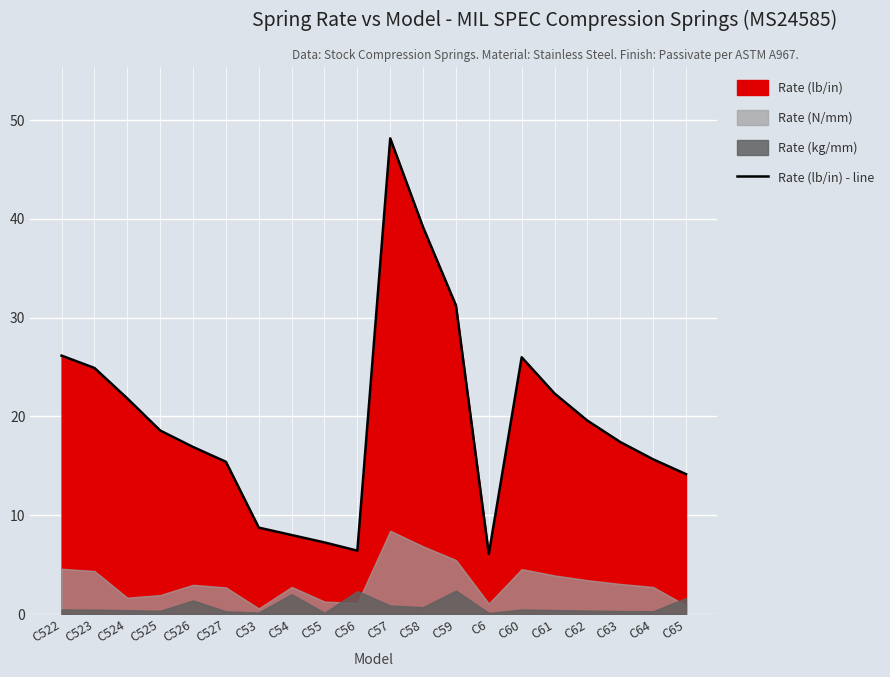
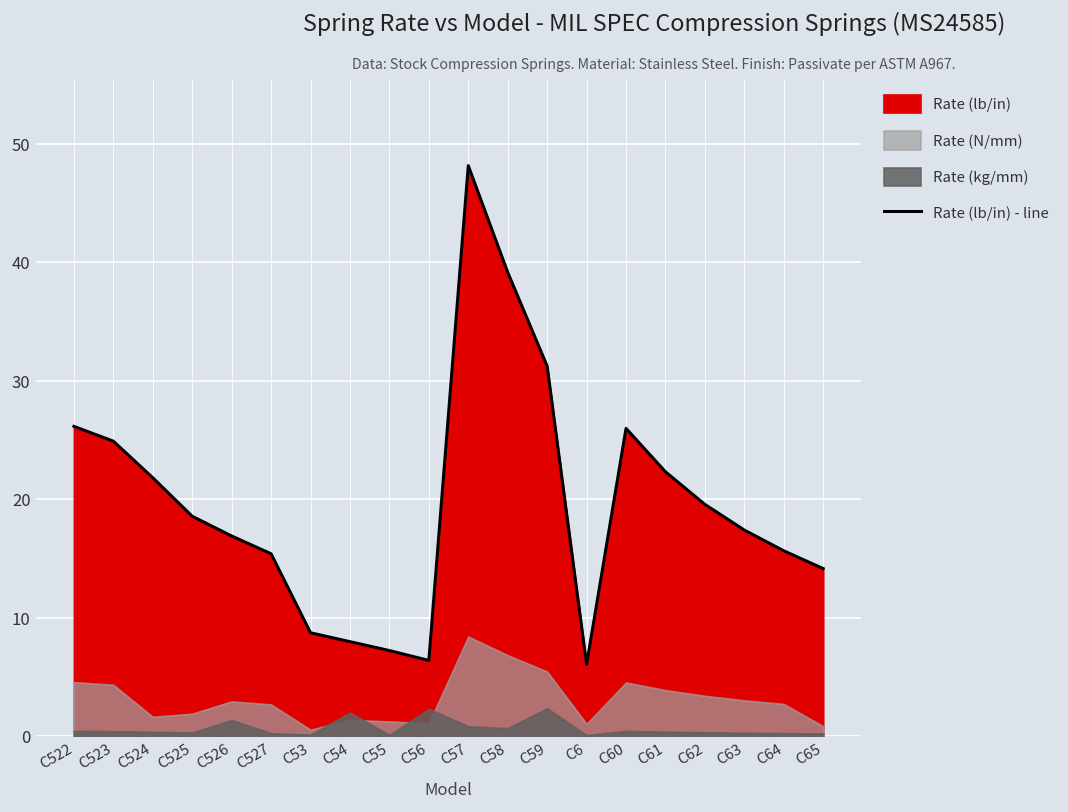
  {
    "Rate (lb/in)": {
      "C522": 26,
      "C523": 25,
      "C524": 22,
      "C525": 19,
      "C526": 17,
      "C527": 15,
      "C53": 9,
      "C54": 8,
      "C55": 7,
      "C56": 6,
      "C57": 48,
      "C58": 39,
      "C59": 31,
      "C6": 6,
      "C60": 26,
      "C61": 22,
      "C62": 20,
      "C63": 17,
      "C64": 16,
      "C65": 14
    },
    "Rate (N/mm)": {
      "C522": 5,
      "C523": 4,
      "C524": 2,
      "C525": 2,
      "C526": 3,
      "C527": 3,
      "C53": 1,
-     "C54": 3,
+     "C54": 1,
      "C55": 1,
      "C56": 1,
      "C57": 8,
      "C58": 7,
      "C59": 5,
      "C6": 1,
      "C60": 5,
      "C61": 4,
      "C62": 3,
      "C63": 3,
      "C64": 3,
      "C65": 1
    },
    "Rate (kg/mm)": {
      "C522": 0,
      "C523": 0,
      "C524": 0,
      "C525": 0,
      "C526": 1,
      "C527": 0,
      "C54": 2,
      "C56": 2,
      "C57": 1,
      "C58": 1,
      "C59": 2,
      "C60": 0,
      "C61": 0,
      "C62": 0,
      "C63": 0,
      "C64": 0,
-     "C65": 2
+     "C65": 0
    }
  }
